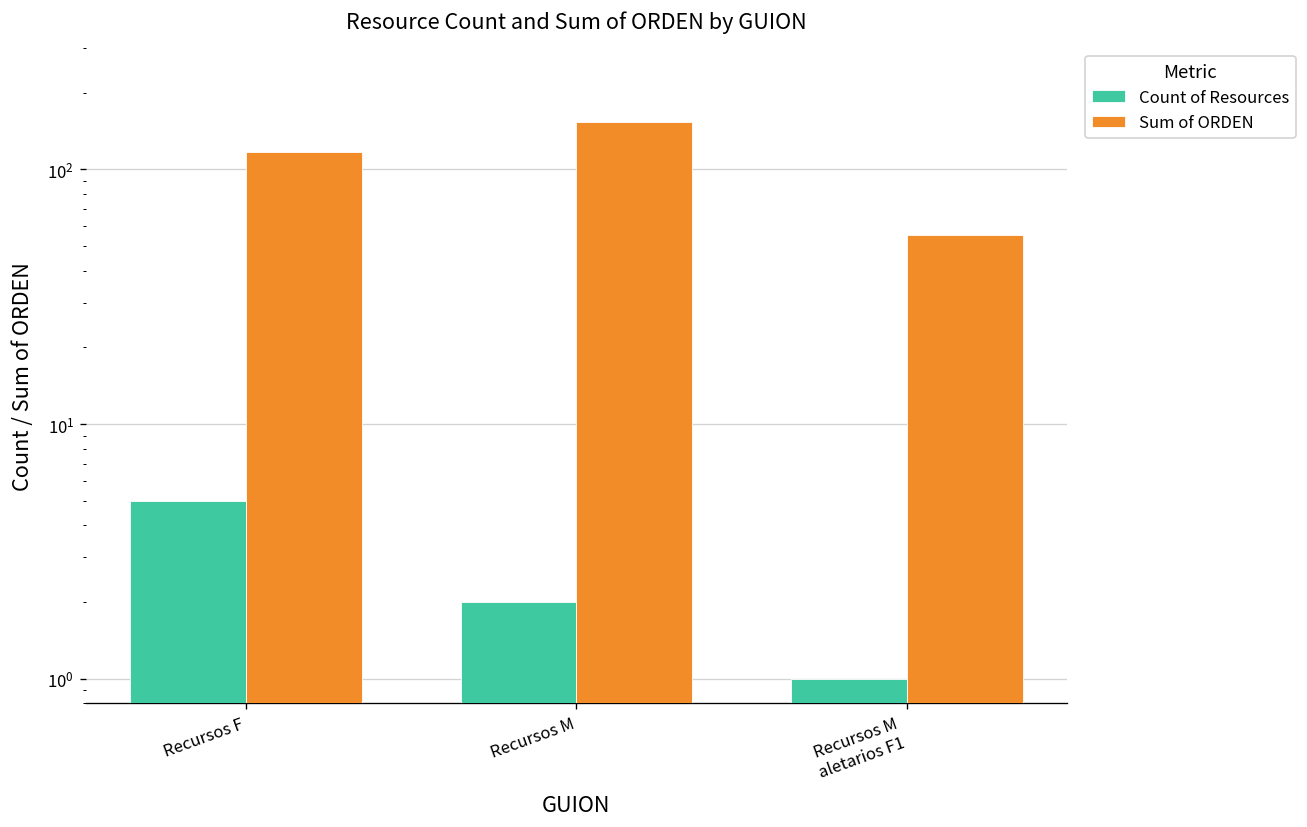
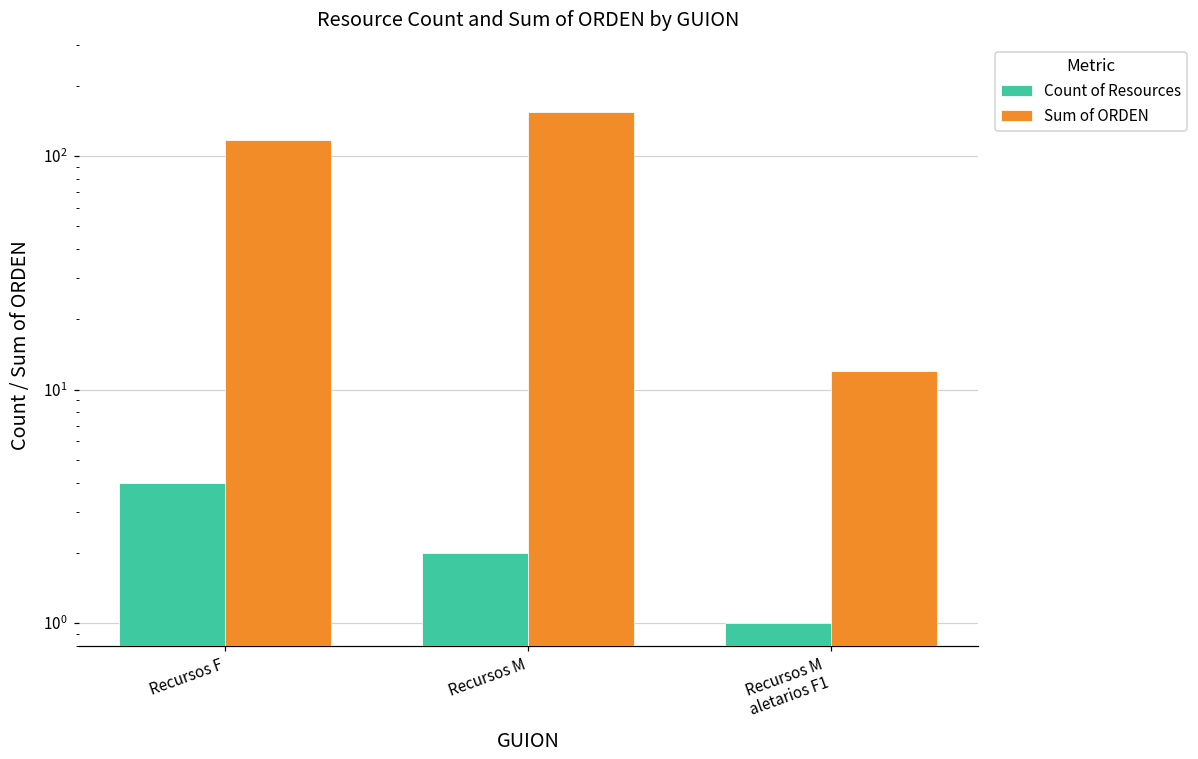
  {
    "Count of Resources": {
-     "Recursos F": 5,
+     "Recursos F": 4,
      "Recursos M": 2,
      "Recursos M aletarios F1": 1
    },
    "Sum of ORDEN": {
      "Recursos F": 120,
      "Recursos M": 150,
-     "Recursos M aletarios F1": 55
+     "Recursos M aletarios F1": 12
    }
  }
